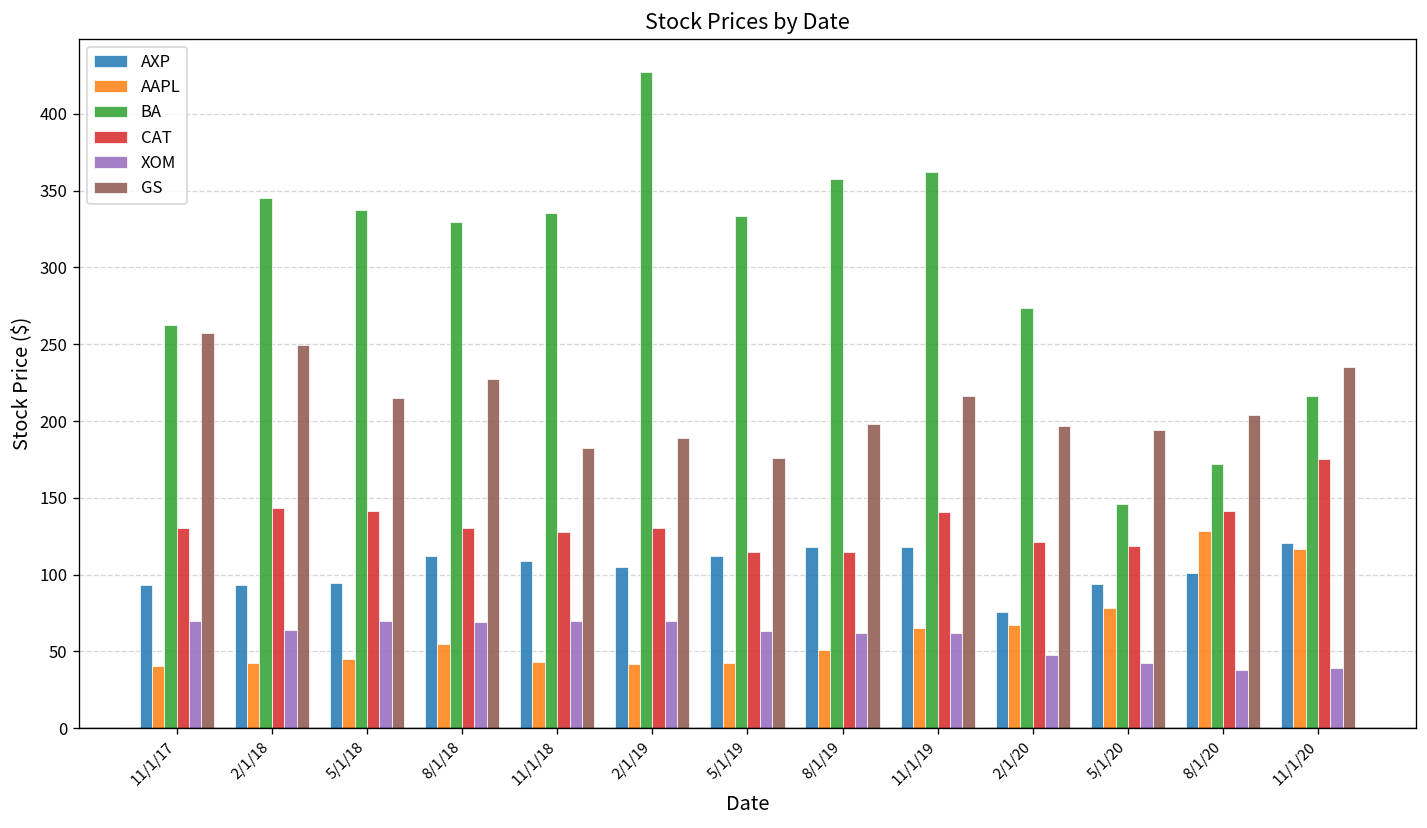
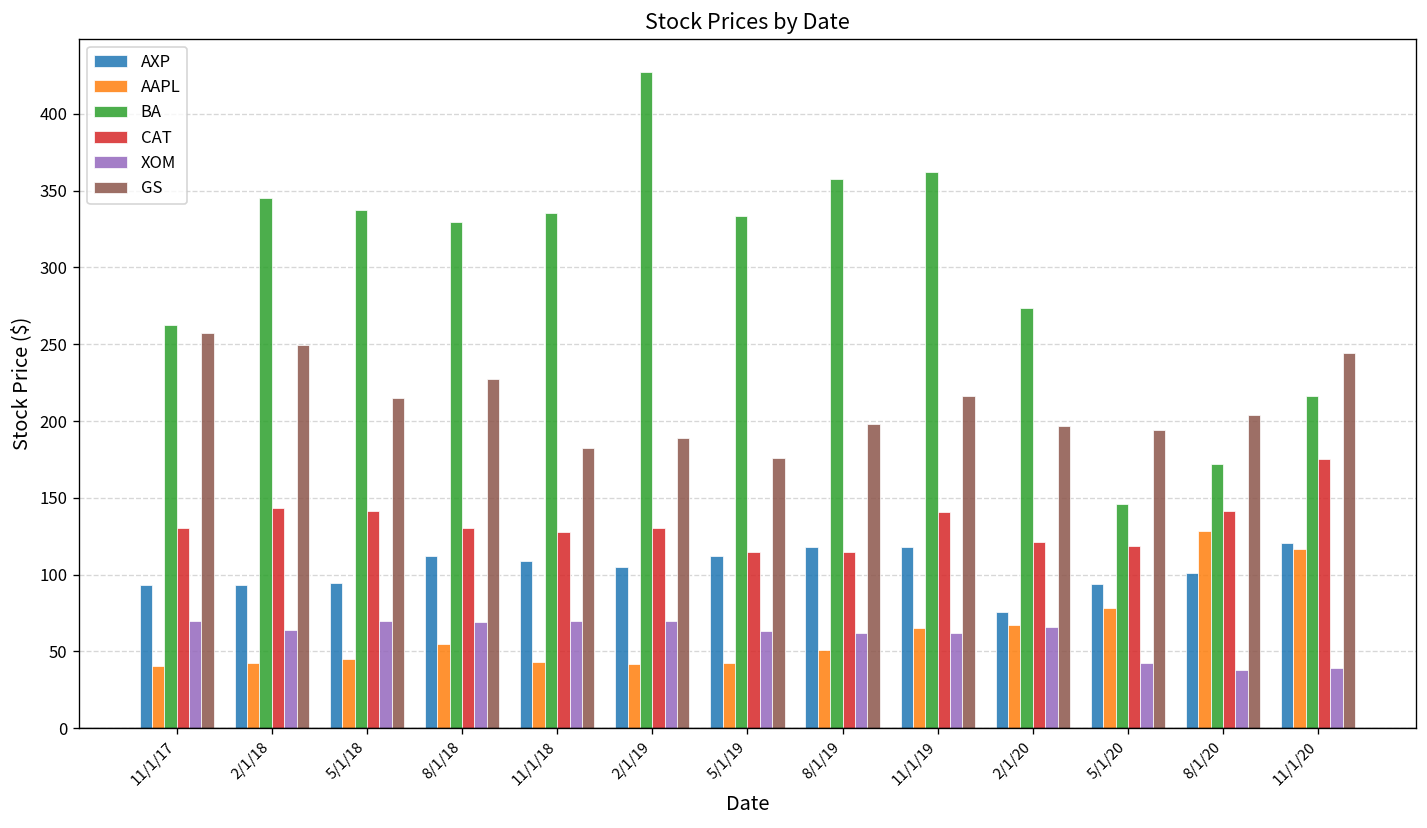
  {
    "AXP": {
      "11/1/17": 93,
      "2/1/18": 93,
      "5/1/18": 94,
      "8/1/18": 112,
      "11/1/18": 109,
      "2/1/19": 105,
      "5/1/19": 112,
      "8/1/19": 118,
      "11/1/19": 118,
      "2/1/20": 76,
      "5/1/20": 94,
      "8/1/20": 101,
      "11/1/20": 121
    },
    "AAPL": {
      "11/1/17": 41,
      "2/1/18": 43,
      "5/1/18": 45,
      "8/1/18": 55,
      "11/1/18": 43,
      "2/1/19": 42,
      "5/1/19": 43,
      "8/1/19": 51,
      "11/1/19": 66,
      "2/1/20": 67,
      "5/1/20": 78,
      "8/1/20": 129,
      "11/1/20": 116
    },
    "BA": {
      "11/1/17": 262,
      "2/1/18": 345,
      "5/1/18": 337,
      "8/1/18": 330,
      "11/1/18": 335,
      "2/1/19": 428,
      "5/1/19": 334,
      "8/1/19": 358,
      "11/1/19": 362,
      "2/1/20": 273,
      "5/1/20": 146,
      "8/1/20": 172,
      "11/1/20": 217
    },
    "CAT": {
      "11/1/17": 130,
      "2/1/18": 143,
      "5/1/18": 142,
      "8/1/18": 130,
      "11/1/18": 128,
      "2/1/19": 130,
      "5/1/19": 115,
      "8/1/19": 115,
      "11/1/19": 140,
      "2/1/20": 121,
      "5/1/20": 119,
      "8/1/20": 141,
      "11/1/20": 175
    },
    "XOM": {
      "11/1/17": 70,
      "2/1/18": 64,
      "5/1/18": 70,
      "8/1/18": 69,
      "11/1/18": 70,
      "2/1/19": 70,
      "5/1/19": 63,
      "8/1/19": 62,
      "11/1/19": 62,
-     "2/1/20": 48,
+     "2/1/20": 66,
      "5/1/20": 43,
      "8/1/20": 38,
      "11/1/20": 39
    },
    "GS": {
      "11/1/17": 257,
      "2/1/18": 249,
      "5/1/18": 215,
      "8/1/18": 227,
      "11/1/18": 183,
      "2/1/19": 189,
      "5/1/19": 176,
      "8/1/19": 198,
      "11/1/19": 216,
      "2/1/20": 197,
      "5/1/20": 194,
      "8/1/20": 204,
-     "11/1/20": 235
+     "11/1/20": 244
    }
  }
